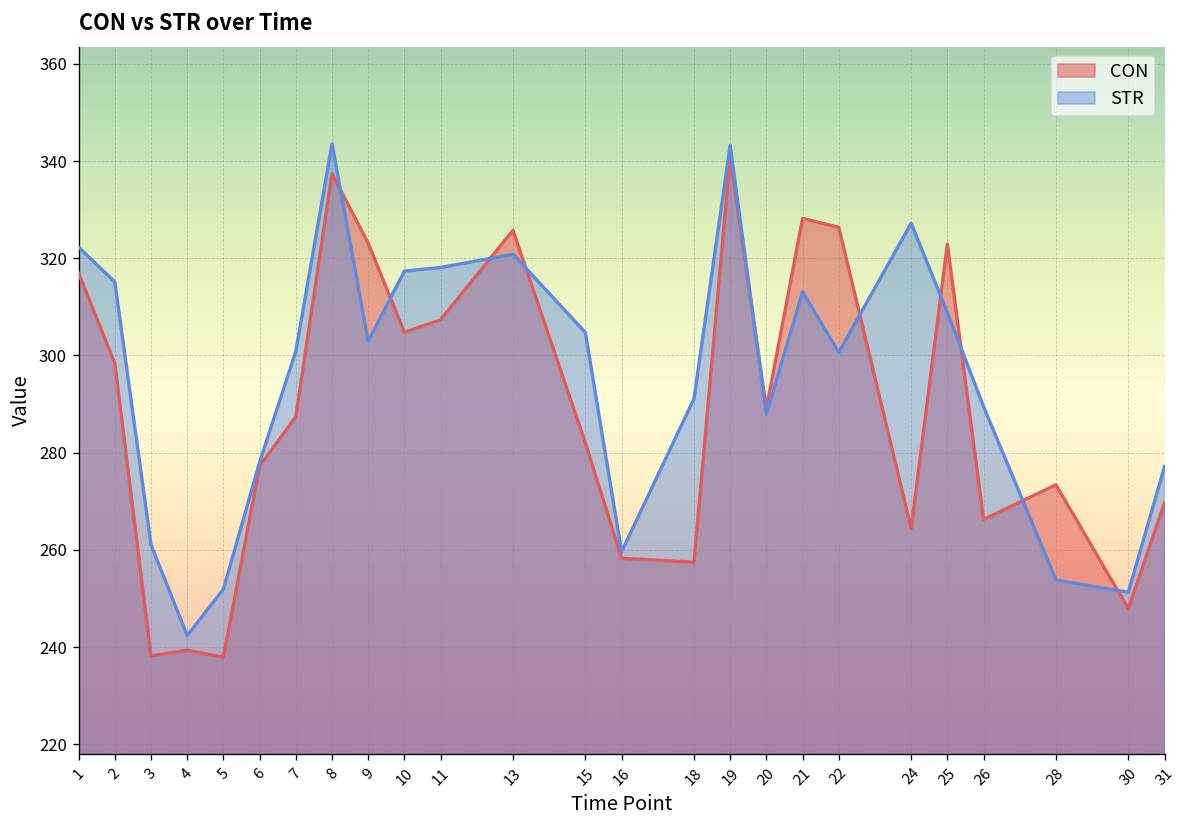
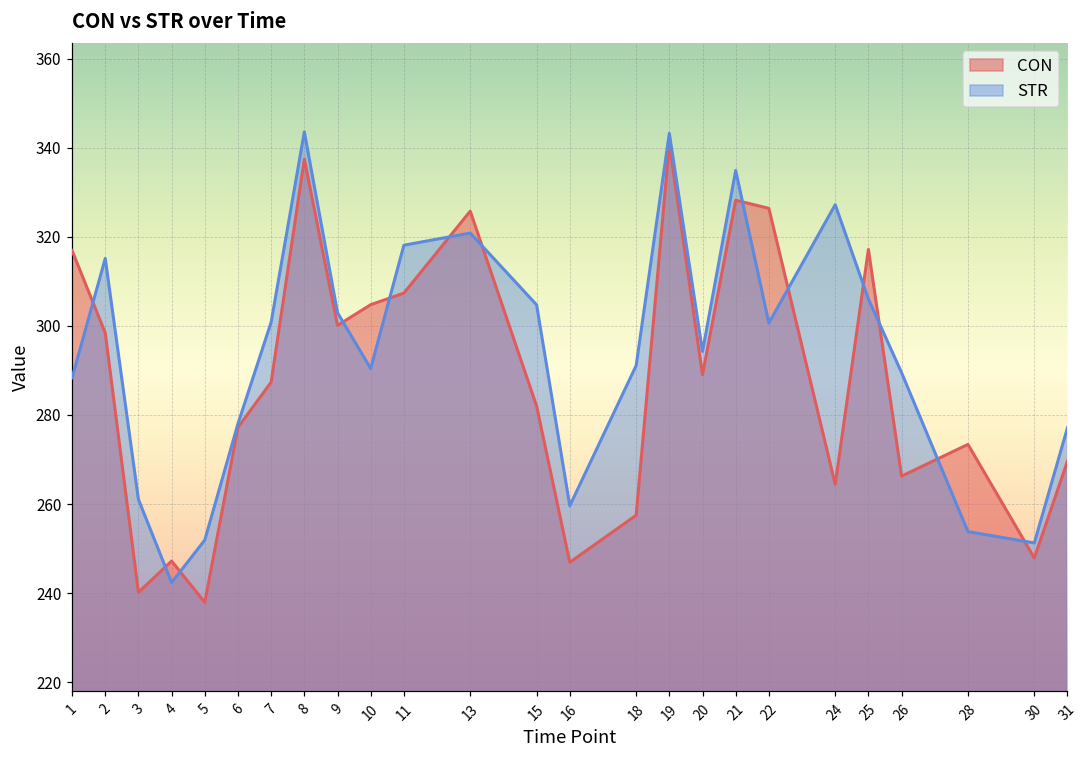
  {
    "CON": {
      "1": 317,
      "2": 298,
-     "3": 238,
-     "4": 239,
+     "3": 240,
+     "4": 247,
      "5": 238,
      "6": 277,
      "7": 287,
      "8": 337,
-     "9": 323,
+     "9": 300,
      "10": 305,
      "11": 307,
      "13": 326,
      "15": 282,
-     "16": 258,
+     "16": 247,
      "18": 257,
      "19": 341,
      "20": 289,
      "21": 328,
      "22": 326,
      "24": 264,
-     "25": 323,
+     "25": 317,
      "26": 266,
      "28": 273,
      "30": 248,
      "31": 270
    },
    "STR": {
-     "1": 322,
+     "1": 288,
      "2": 315,
      "3": 261,
      "4": 242,
      "5": 252,
      "6": 278,
      "7": 301,
      "8": 344,
      "9": 303,
-     "10": 317,
+     "10": 290,
      "11": 318,
      "13": 321,
      "15": 305,
      "16": 260,
      "18": 291,
      "19": 343,
-     "20": 288,
-     "21": 313,
+     "20": 294,
+     "21": 335,
      "22": 301,
      "24": 327,
-     "25": 309,
+     "25": 306,
      "26": 289,
      "28": 254,
      "30": 251,
      "31": 277
    }
  }
